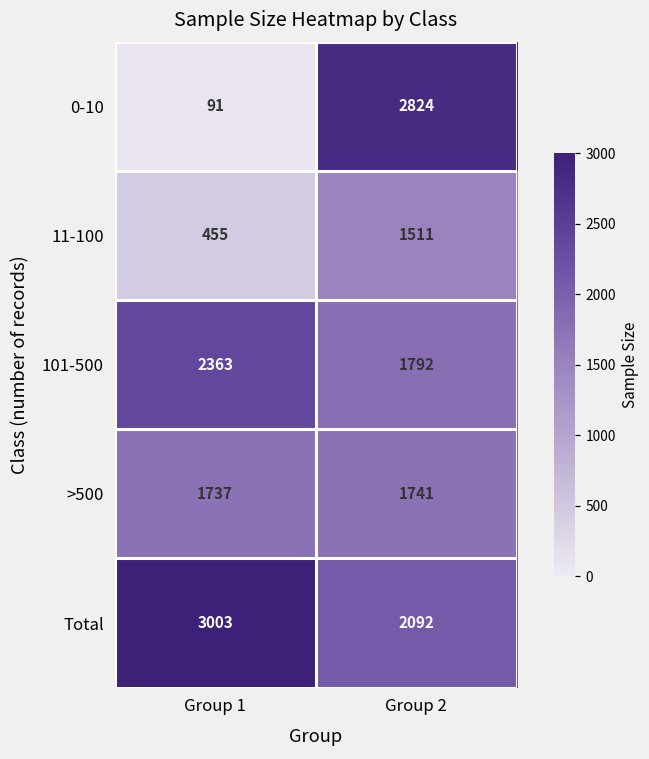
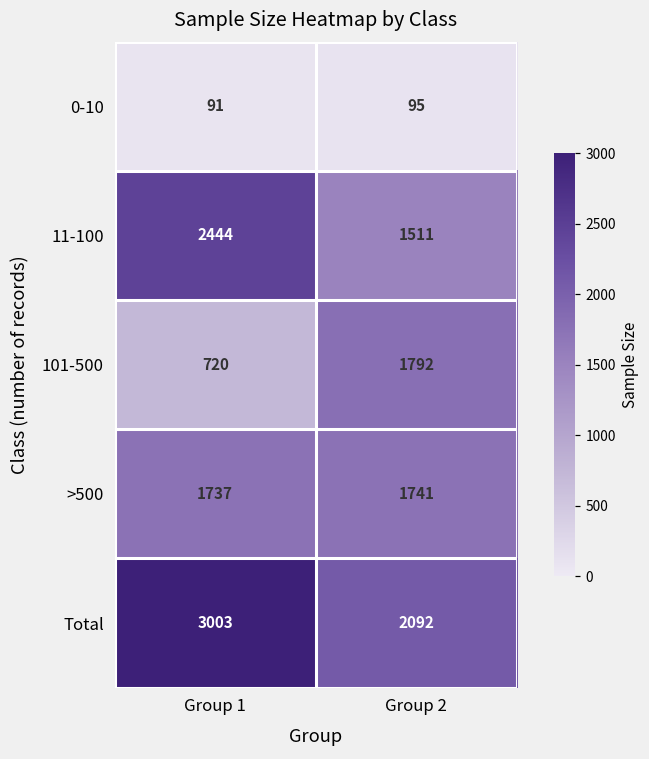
  {
    "0-10": {
      "Group 1": 91,
-     "Group 2": 2824
+     "Group 2": 95
    },
    "11-100": {
-     "Group 1": 455,
+     "Group 1": 2444,
      "Group 2": 1511
    },
    "101-500": {
-     "Group 1": 2363,
+     "Group 1": 720,
      "Group 2": 1792
    },
    ">500": {
      "Group 1": 1737,
      "Group 2": 1741
    },
    "Total": {
      "Group 1": 3003,
      "Group 2": 2092
    }
  }
